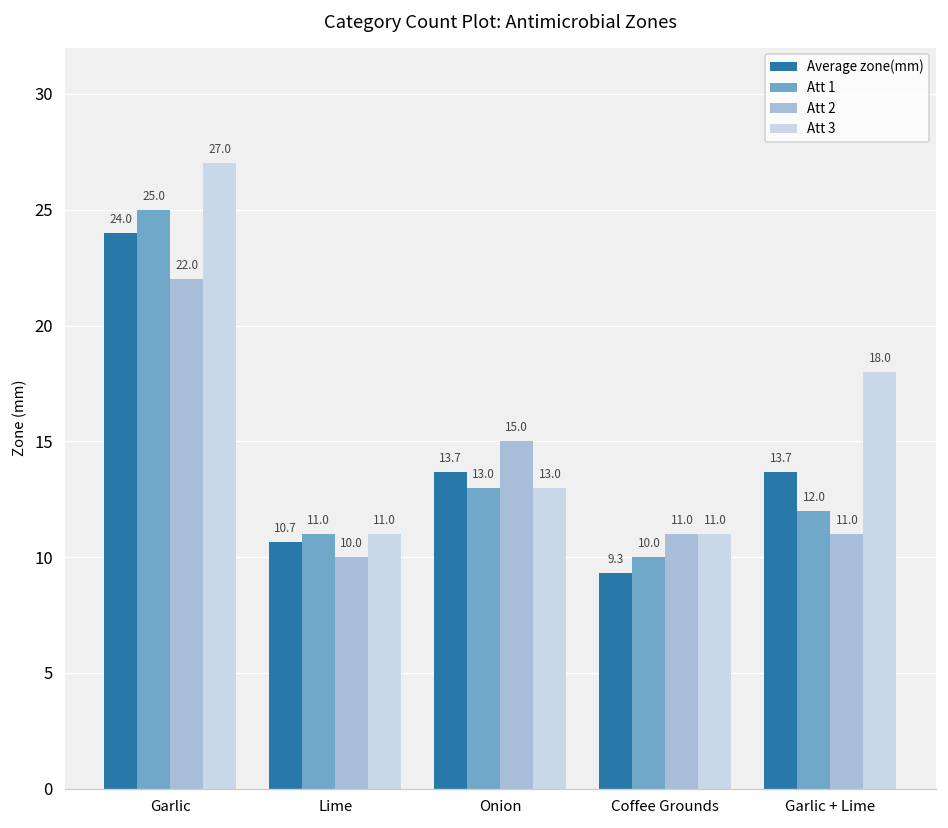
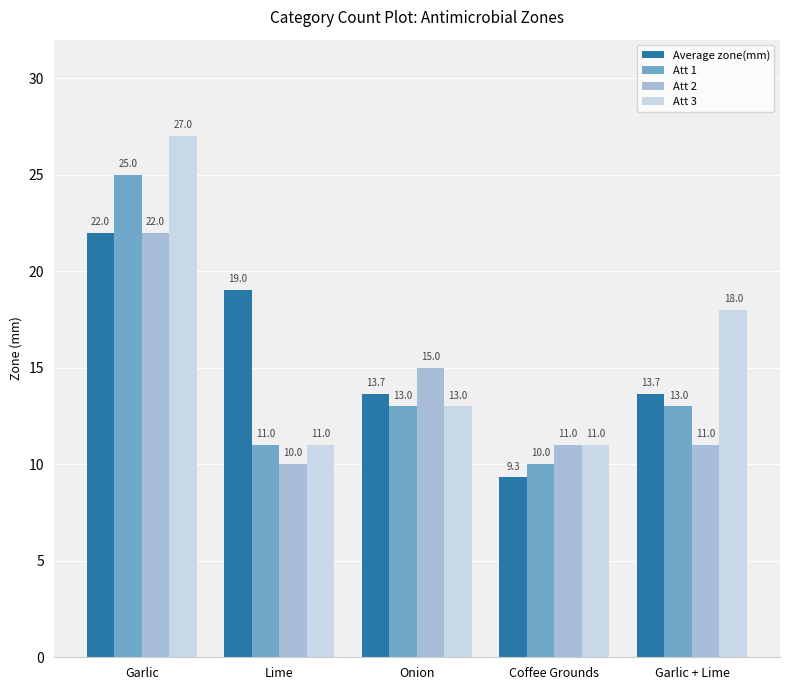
  {
    "Average zone(mm)": {
-     "Garlic": 24.0,
-     "Lime": 10.7,
+     "Garlic": 22.0,
+     "Lime": 19.0,
      "Onion": 13.7,
      "Coffee Grounds": 9.3,
      "Garlic + Lime": 13.7
    },
    "Att 1": {
      "Garlic": 25.0,
      "Lime": 11.0,
      "Onion": 13.0,
      "Coffee Grounds": 10.0,
-     "Garlic + Lime": 12.0
+     "Garlic + Lime": 13.0
    }
  }
